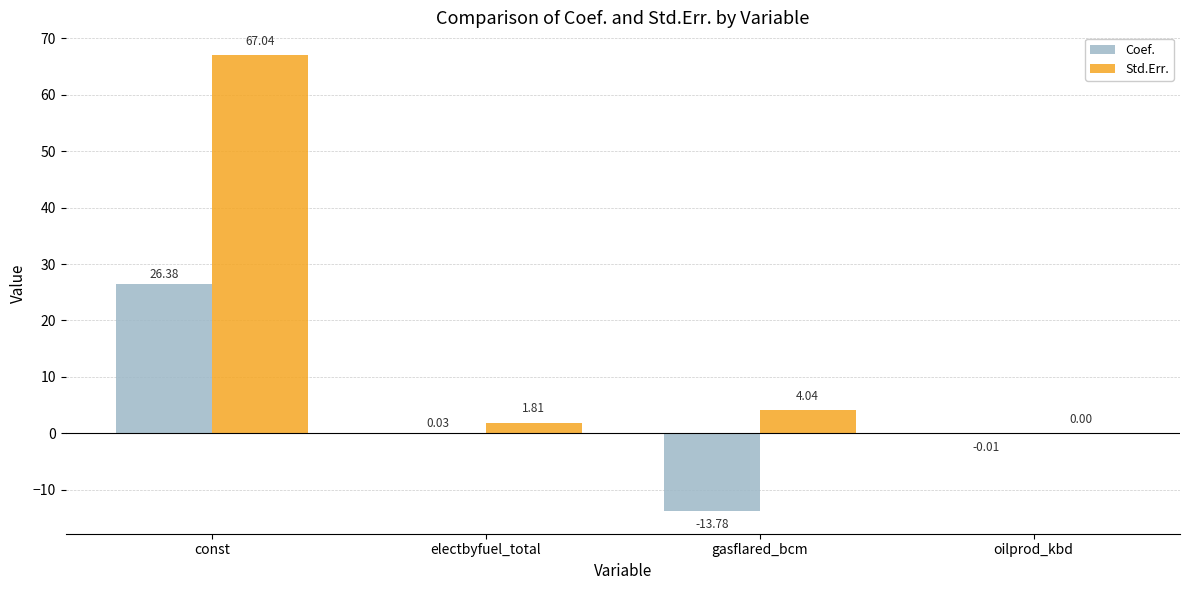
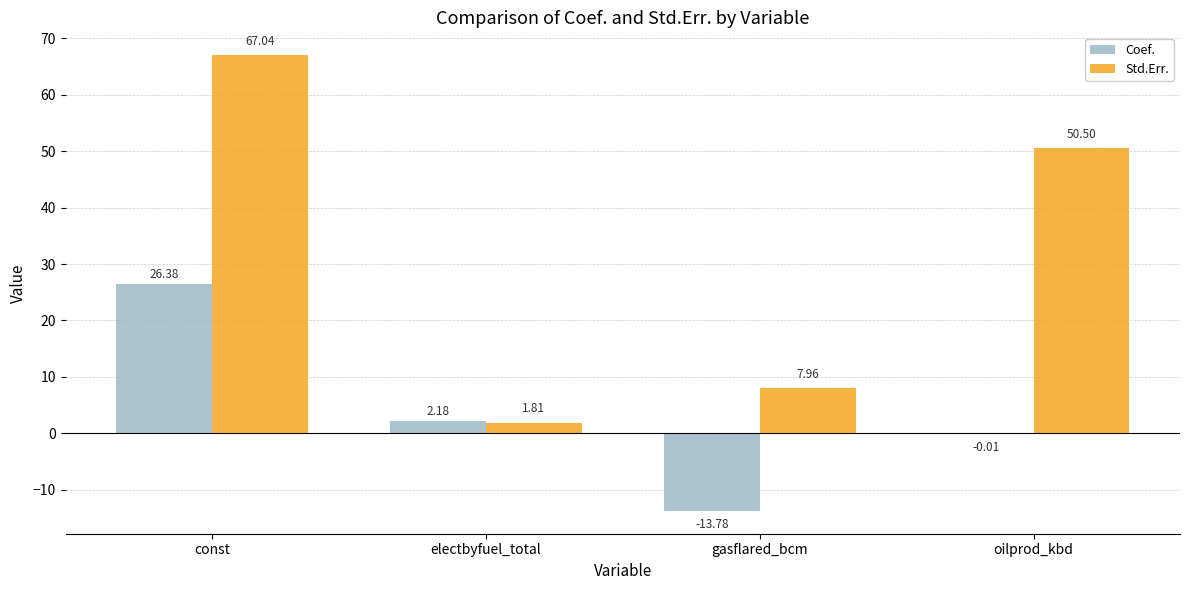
  {
    "Coef.": {
      "const": 26.38,
-     "electbyfuel_total": 0.03,
+     "electbyfuel_total": 2.18,
      "gasflared_bcm": -13.78,
      "oilprod_kbd": -0.01
    },
    "Std.Err.": {
      "const": 67.04,
      "electbyfuel_total": 1.81,
-     "gasflared_bcm": 4.04,
-     "oilprod_kbd": 0.00
+     "gasflared_bcm": 7.96,
+     "oilprod_kbd": 50.50
    }
  }
